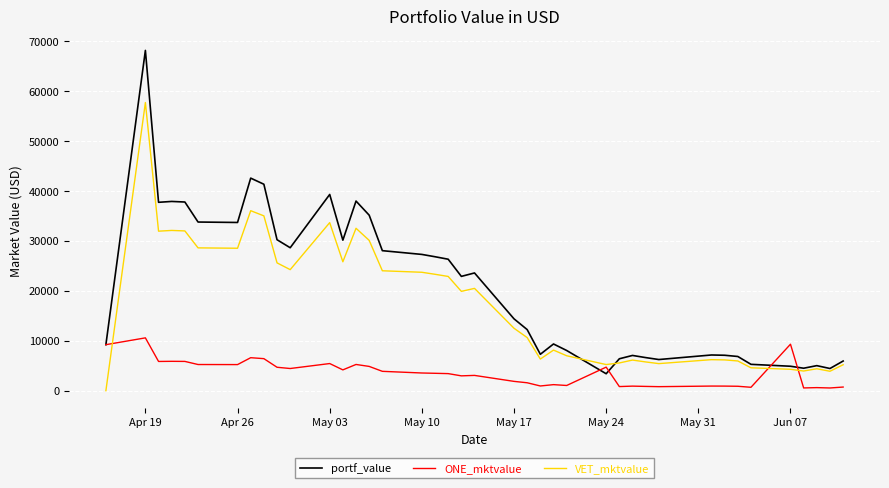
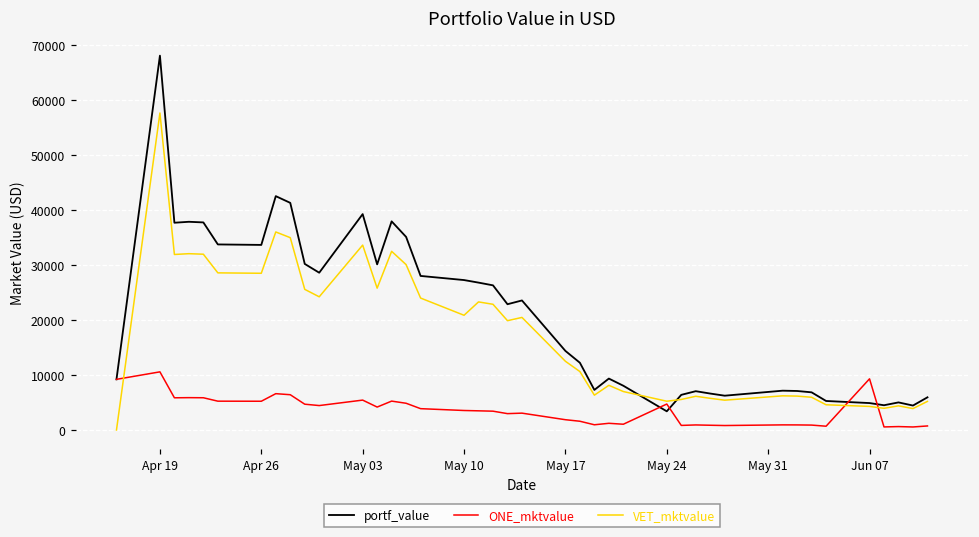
  {
    "portf_value": {
      "Apr 19": 68000,
      "Apr 26": 34000,
      "May 03": 39000,
      "May 10": 27000,
      "May 17": 14000,
      "May 24": 3000,
      "Jun 07": 5000
    },
    "ONE_mktvalue": {
      "Apr 19": 11000,
      "Apr 26": 5000,
      "May 03": 5000,
      "May 10": 4000,
      "May 17": 2000,
      "Jun 07": 9000
    },
    "VET_mktvalue": {
      "Apr 19": 58000,
      "Apr 26": 29000,
      "May 03": 34000,
-     "May 10": 24000,
+     "May 10": 21000,
      "May 17": 12000,
      "Jun 07": 4000
    }
  }
